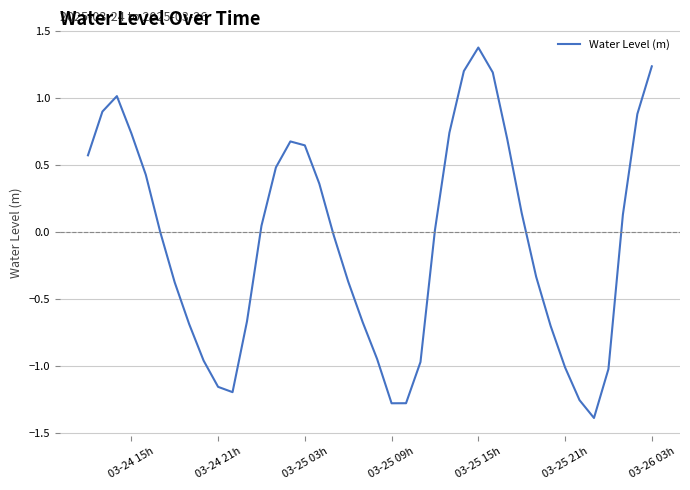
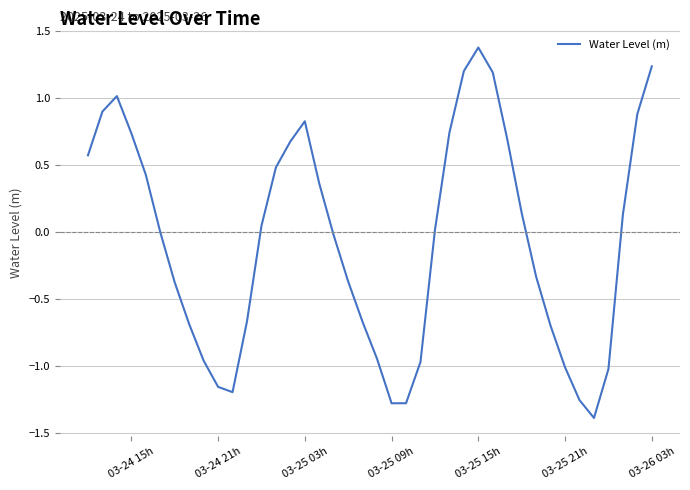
  {
    "03-24 15h": 0.74,
    "03-24 21h": -1.15,
-   "03-25 03h": 0.65,
+   "03-25 03h": 0.83,
    "03-25 09h": -1.28,
    "03-25 15h": 1.38,
    "03-25 21h": -1.01,
    "03-26 03h": 1.24
  }
